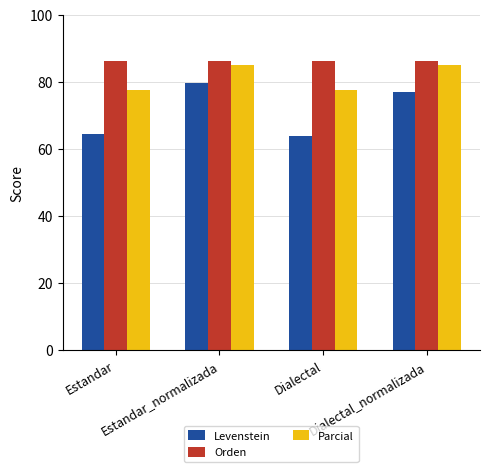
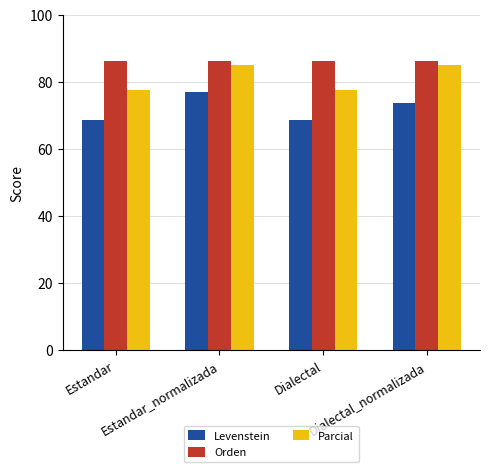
  {
    "Levenstein": {
-     "Estandar": 65,
-     "Estandar_normalizada": 80,
-     "Dialectal": 64,
-     "Dialectal_normalizada": 77
+     "Estandar": 69,
+     "Estandar_normalizada": 77,
+     "Dialectal": 69,
+     "Dialectal_normalizada": 74
    },
    "Orden": {
      "Estandar": 86,
      "Estandar_normalizada": 86,
      "Dialectal": 86,
      "Dialectal_normalizada": 86
    },
    "Parcial": {
      "Estandar": 78,
      "Estandar_normalizada": 85,
      "Dialectal": 78,
      "Dialectal_normalizada": 85
    }
  }
